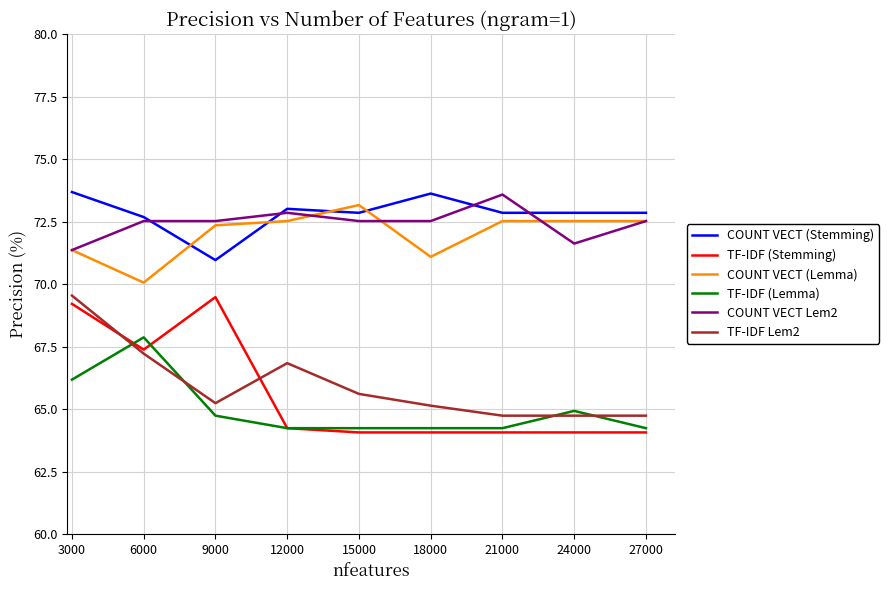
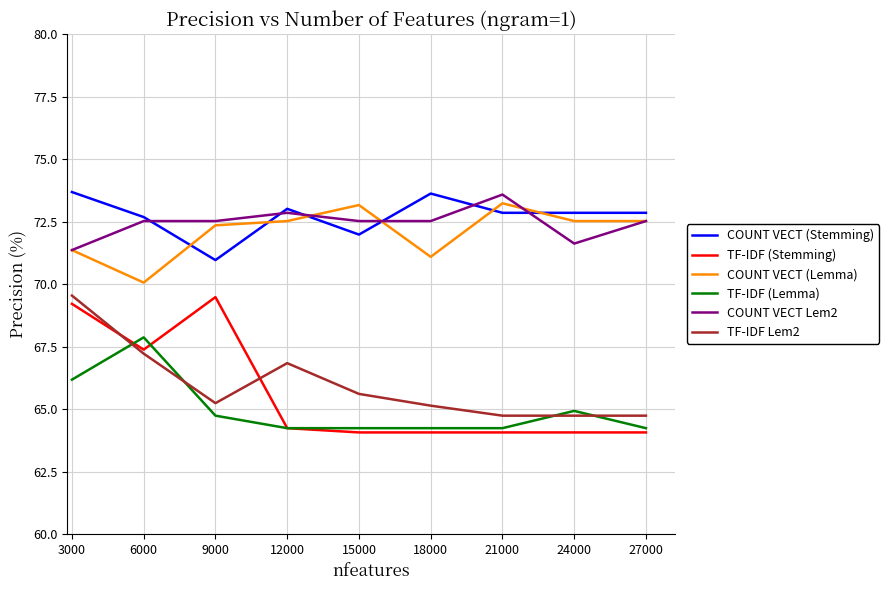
  {
    "COUNT VECT (Stemming)": {
      "3000": 73.7,
      "6000": 72.7,
      "9000": 71.0,
      "12000": 73.0,
-     "15000": 72.9,
+     "15000": 72.0,
      "18000": 73.6,
      "21000": 72.9,
      "24000": 72.9,
      "27000": 72.9
    },
    "TF-IDF (Stemming)": {
      "3000": 69.2,
      "6000": 67.4,
      "9000": 69.5,
      "15000": 64.1,
      "18000": 64.1,
      "21000": 64.1,
      "24000": 64.1,
      "27000": 64.1
    },
    "COUNT VECT (Lemma)": {
      "6000": 70.1,
      "9000": 72.4,
      "12000": 72.5,
      "15000": 73.2,
      "18000": 71.1,
-     "21000": 72.5,
+     "21000": 73.2,
      "24000": 72.5
    },
    "TF-IDF (Lemma)": {
      "3000": 66.2,
      "6000": 67.9,
      "9000": 64.7,
      "15000": 64.2,
      "18000": 64.2,
      "21000": 64.2,
      "24000": 64.9,
      "27000": 64.2
    },
    "COUNT VECT Lem2": {
      "6000": 72.5,
      "9000": 72.5,
      "12000": 72.9,
      "15000": 72.5,
      "18000": 72.5,
      "21000": 73.6,
      "24000": 71.6
    },
    "TF-IDF Lem2": {
      "3000": 69.5,
      "6000": 67.2,
      "9000": 65.2,
      "12000": 66.8,
      "15000": 65.6,
      "18000": 65.1,
      "21000": 64.7,
      "24000": 64.7,
      "27000": 64.7
    }
  }
